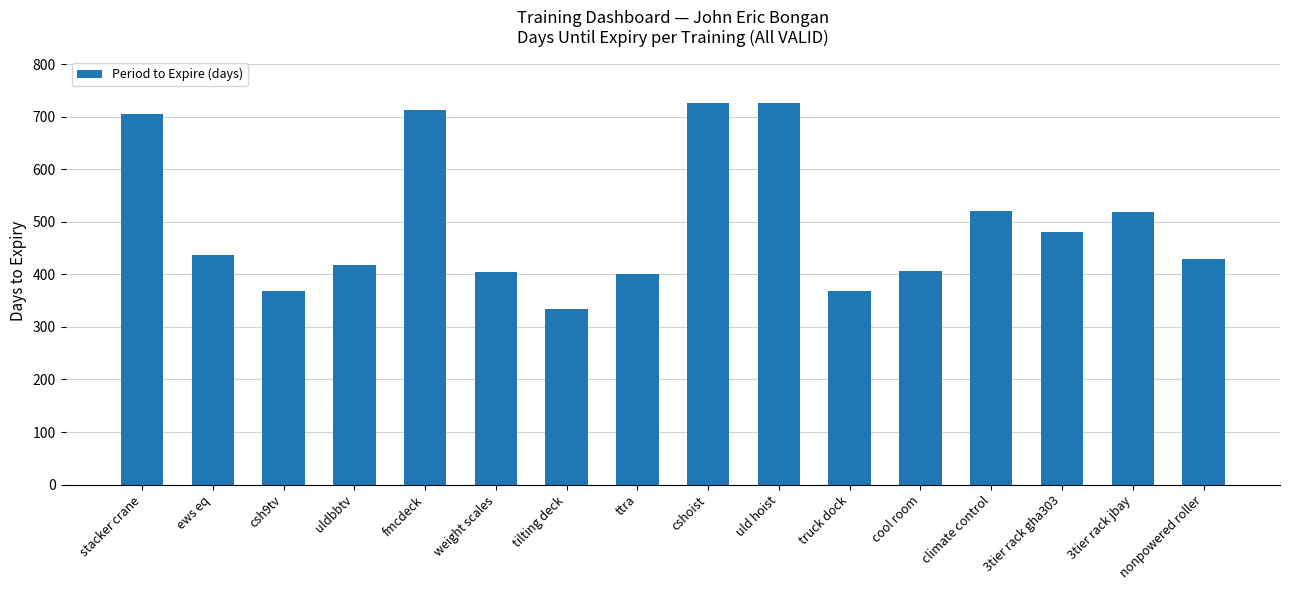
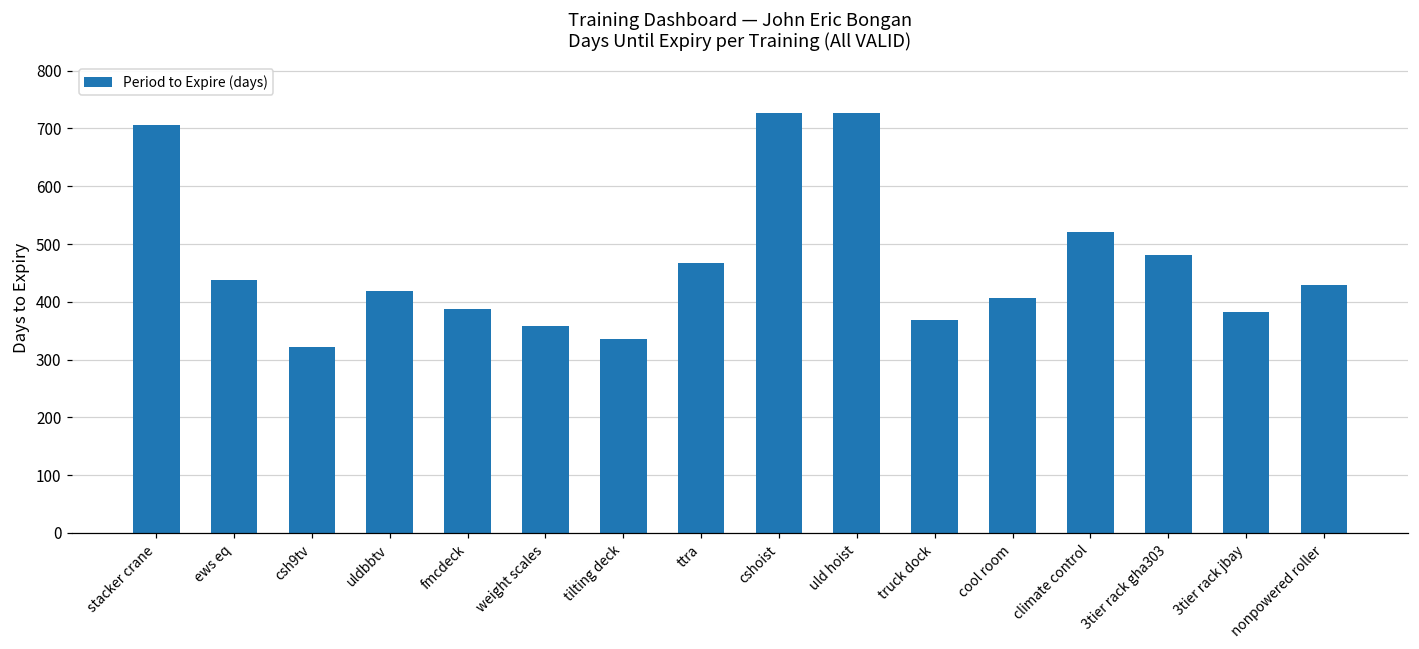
  {
    "stacker crane": 710,
    "ews eq": 440,
-   "csh9tv": 370,
+   "csh9tv": 320,
    "uldbbtv": 420,
-   "fmcdeck": 710,
-   "weight scales": 410,
+   "fmcdeck": 390,
+   "weight scales": 360,
    "tilting deck": 340,
-   "ttra": 400,
+   "ttra": 470,
    "cshoist": 730,
    "uld hoist": 730,
    "truck dock": 370,
    "cool room": 410,
    "climate control": 520,
    "3tier rack gha303": 480,
-   "3tier rack jbay": 520,
+   "3tier rack jbay": 380,
    "nonpowered roller": 430
  }
